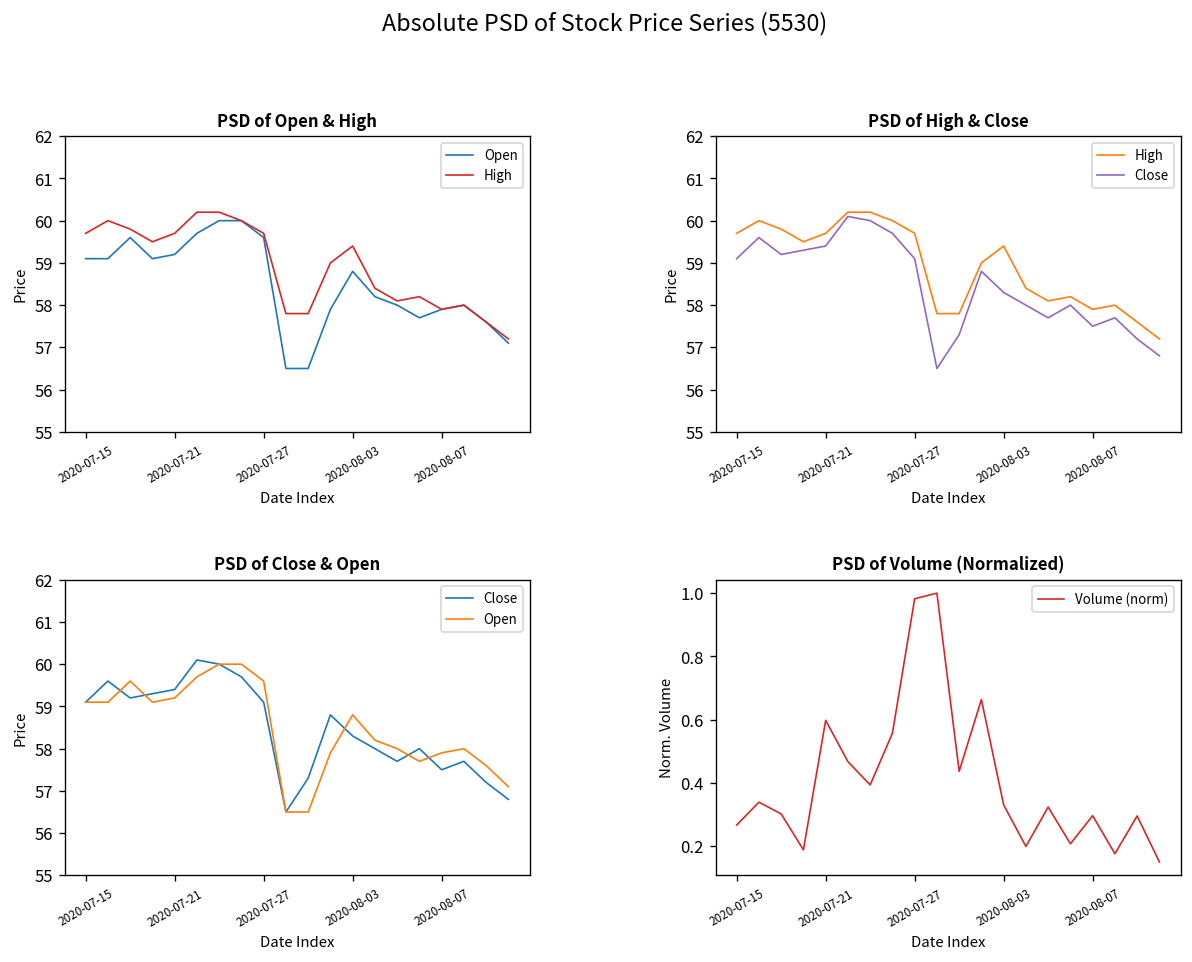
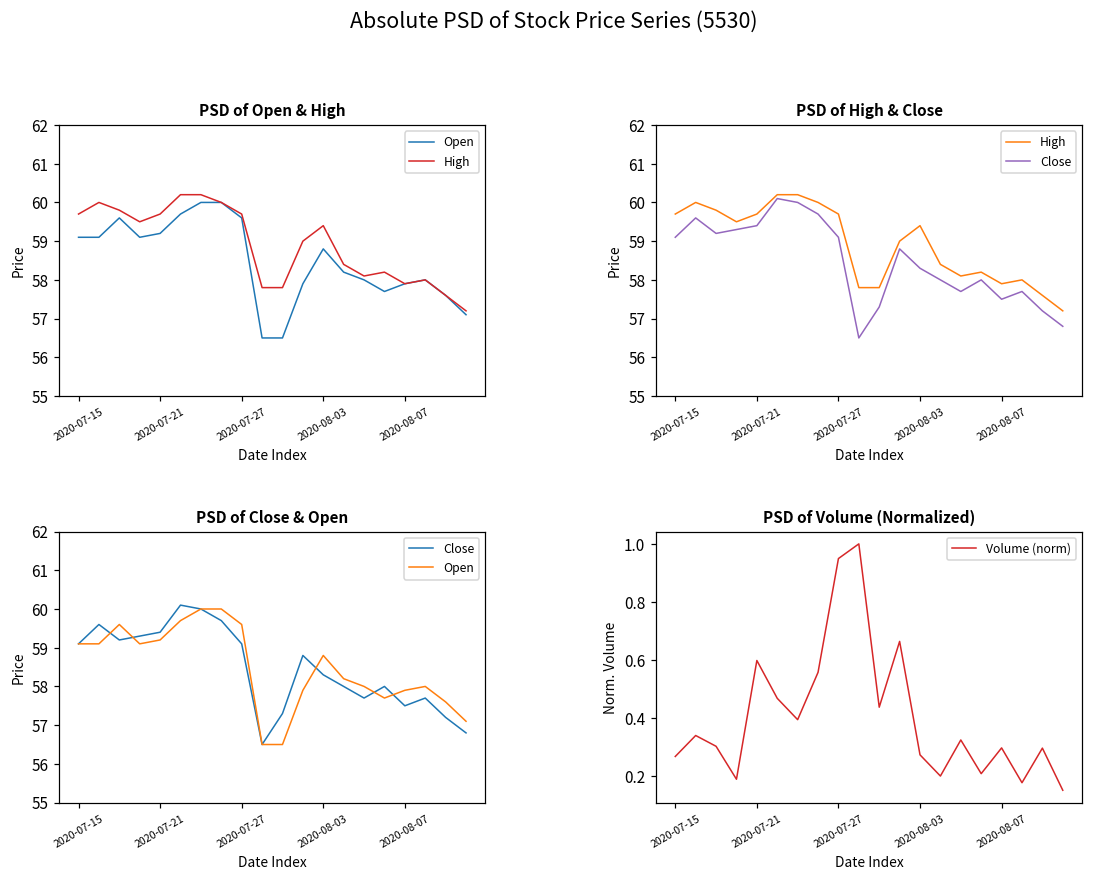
  {
    "PSD of High & Close": {
      "High": {
        "2020-07-15": 59.7,
        "2020-07-21": 59.7,
        "2020-07-27": 59.7,
        "2020-08-03": 59.4,
        "2020-08-07": 57.9
      }
    },
    "PSD of Close & Open": {
      "Close": {
        "2020-07-21": 59.4,
        "2020-07-27": 59.1,
        "2020-08-03": 58.3,
        "2020-08-07": 57.5
      },
      "Open": {
        "2020-07-21": 59.2,
        "2020-07-27": 59.6,
        "2020-08-03": 58.8,
        "2020-08-07": 57.9
      }
    },
    "PSD of Volume (Normalized)": {
      "2020-07-15": 0.27,
      "2020-07-21": 0.60,
-     "2020-07-27": 0.98,
-     "2020-08-03": 0.33,
+     "2020-07-27": 0.95,
+     "2020-08-03": 0.27,
      "2020-08-07": 0.30
    }
  }
